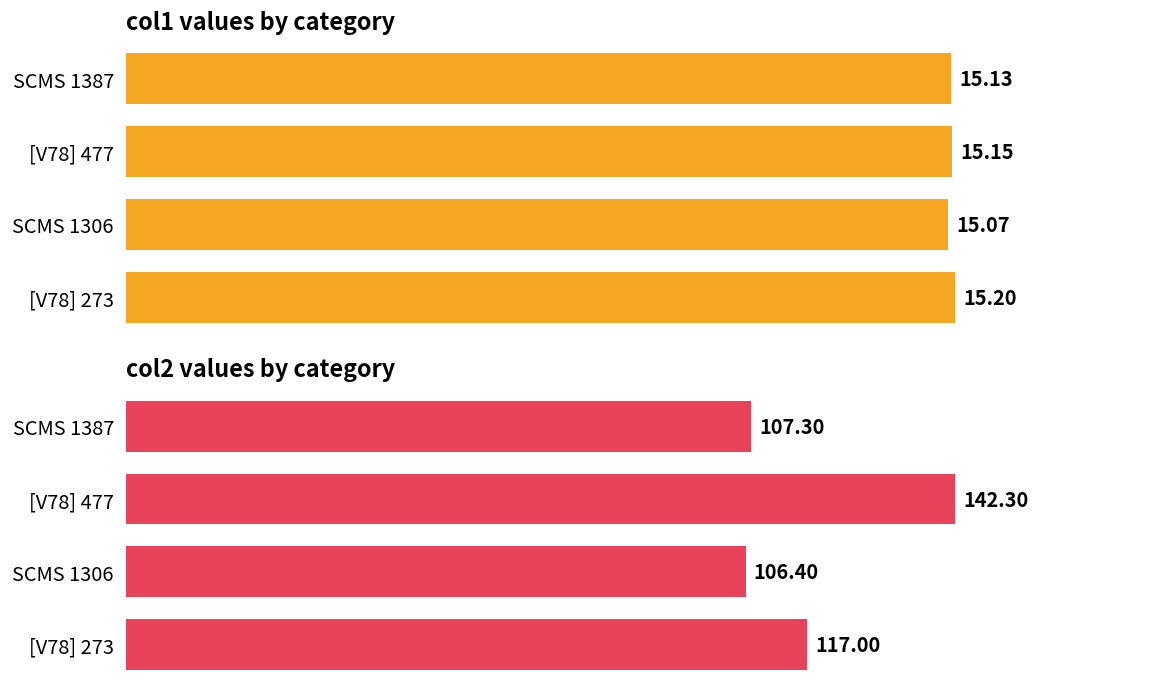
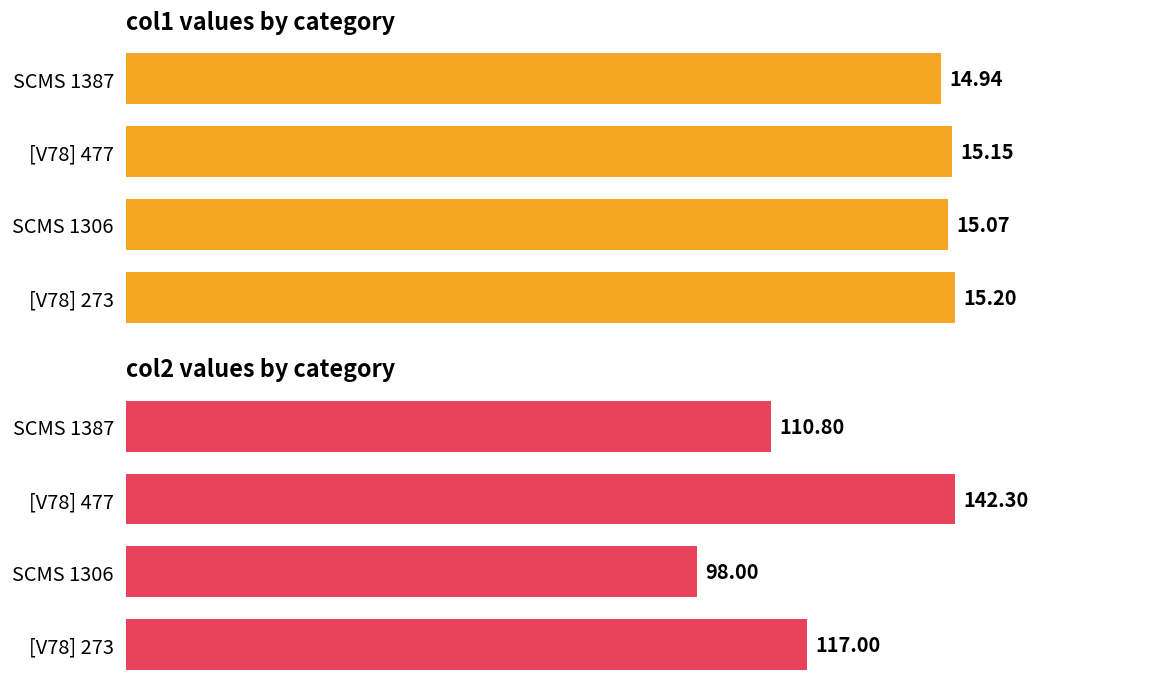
  {
    "col1 values by category": {
-     "SCMS 1387": 15.13,
+     "SCMS 1387": 14.94,
      "[V78] 477": 15.15,
      "SCMS 1306": 15.07,
      "[V78] 273": 15.20
    },
    "col2 values by category": {
-     "SCMS 1387": 107.30,
+     "SCMS 1387": 110.80,
      "[V78] 477": 142.30,
-     "SCMS 1306": 106.40,
+     "SCMS 1306": 98.00,
      "[V78] 273": 117.00
    }
  }
